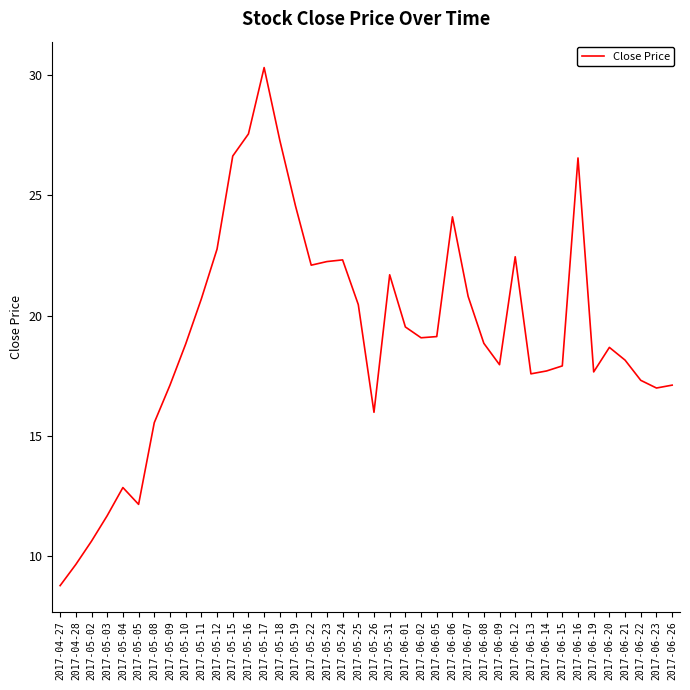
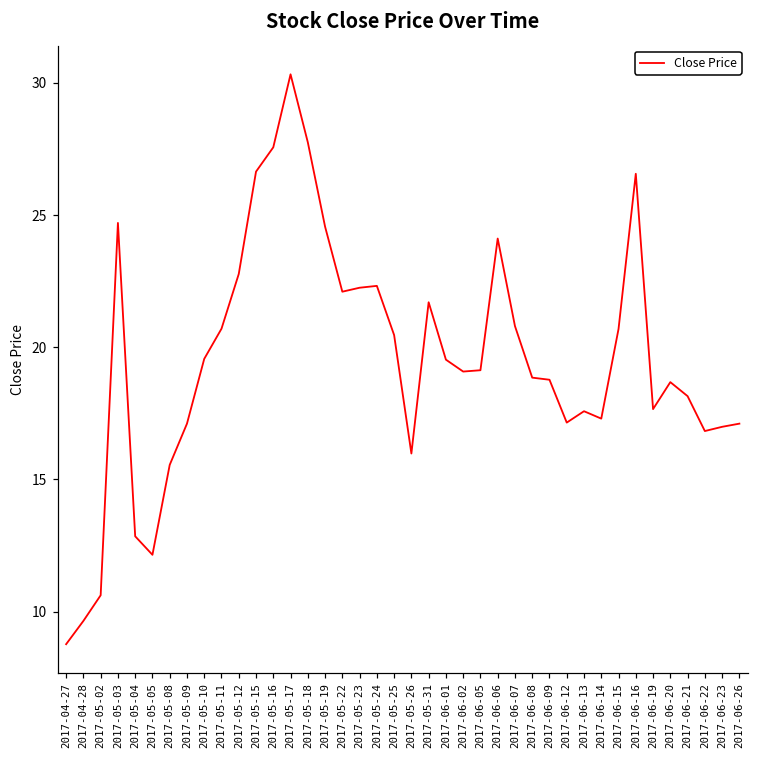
  {
    "2017-04-27": 8.8,
    "2017-04-28": 9.7,
    "2017-05-02": 10.6,
-   "2017-05-03": 11.7,
+   "2017-05-03": 24.7,
    "2017-05-04": 12.9,
    "2017-05-05": 12.2,
    "2017-05-08": 15.6,
    "2017-05-09": 17.1,
-   "2017-05-10": 18.8,
+   "2017-05-10": 19.6,
    "2017-05-11": 20.7,
    "2017-05-12": 22.8,
    "2017-05-15": 26.6,
    "2017-05-16": 27.6,
    "2017-05-17": 30.3,
-   "2017-05-18": 27.3,
+   "2017-05-18": 27.8,
    "2017-05-19": 24.6,
    "2017-05-22": 22.1,
    "2017-05-23": 22.3,
    "2017-05-24": 22.3,
    "2017-05-25": 20.5,
    "2017-05-26": 16.0,
    "2017-05-31": 21.7,
    "2017-06-01": 19.5,
    "2017-06-02": 19.1,
    "2017-06-05": 19.1,
    "2017-06-06": 24.1,
    "2017-06-07": 20.8,
    "2017-06-08": 18.9,
-   "2017-06-09": 18.0,
-   "2017-06-12": 22.5,
+   "2017-06-09": 18.8,
+   "2017-06-12": 17.2,
    "2017-06-13": 17.6,
-   "2017-06-14": 17.7,
-   "2017-06-15": 17.9,
+   "2017-06-14": 17.3,
+   "2017-06-15": 20.7,
    "2017-06-16": 26.6,
    "2017-06-19": 17.7,
    "2017-06-20": 18.7,
    "2017-06-21": 18.2,
-   "2017-06-22": 17.3,
+   "2017-06-22": 16.8,
    "2017-06-23": 17.0,
    "2017-06-26": 17.1
  }
